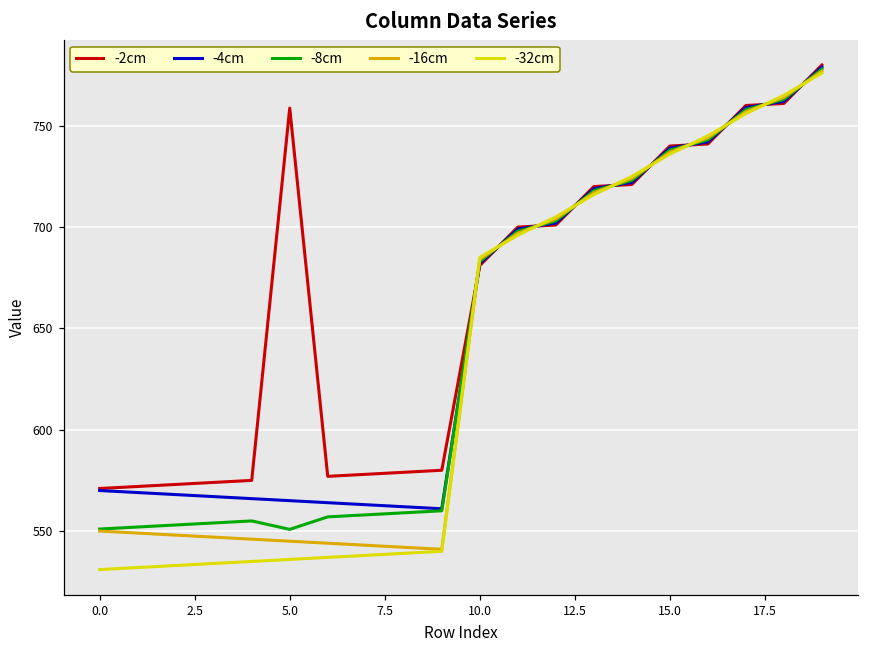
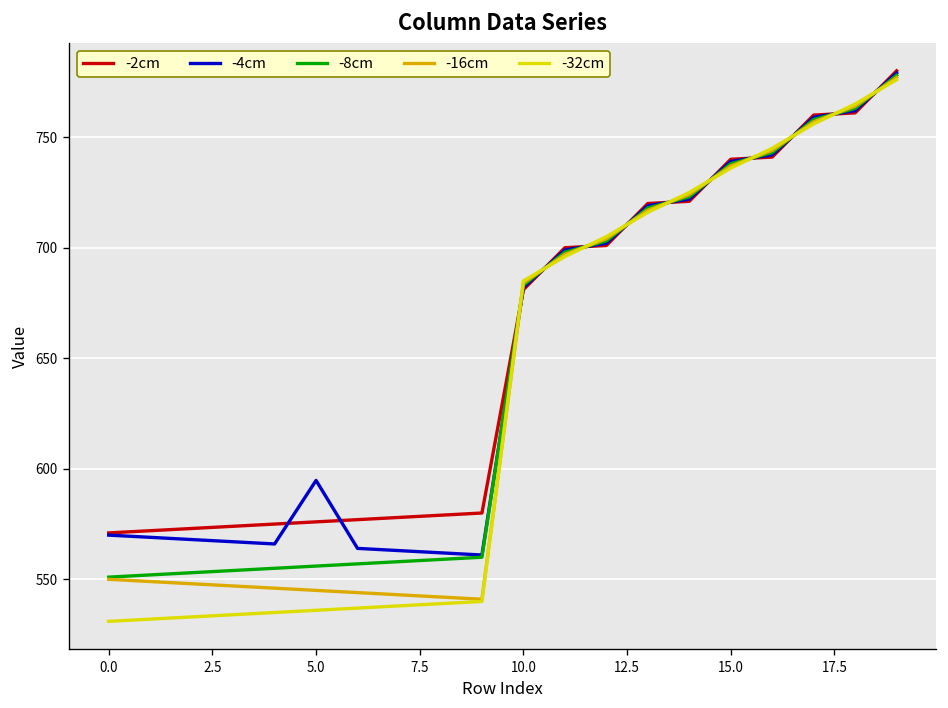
  {
    "-2cm": {
-     "5.0": 759
+     "5.0": 576
    },
    "-4cm": {
-     "5.0": 565
+     "5.0": 595
    },
    "-8cm": {
-     "5.0": 551
+     "5.0": 556
    }
  }
